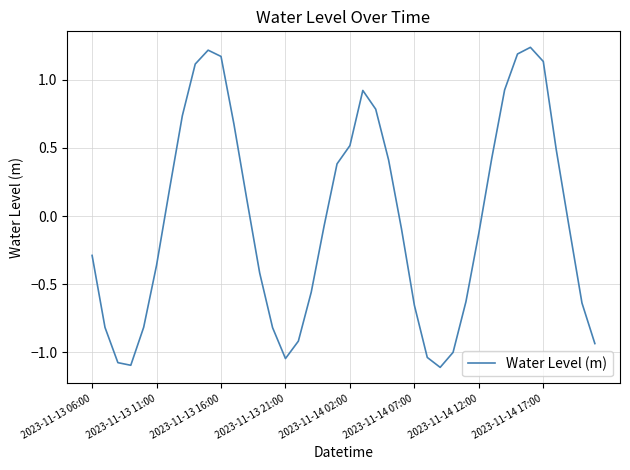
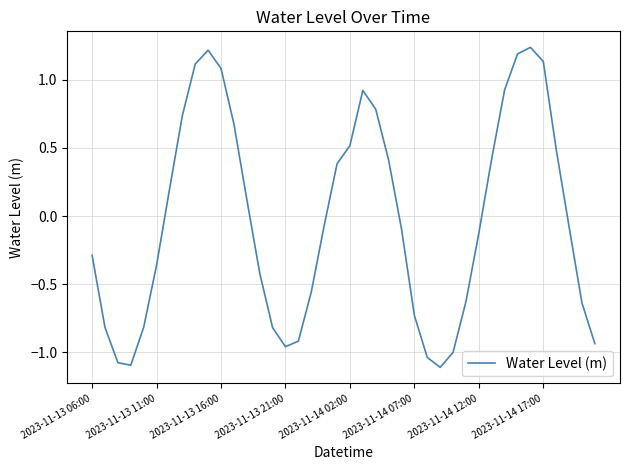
  {
    "2023-11-13 06:00": -0.29,
    "2023-11-13 11:00": -0.36,
-   "2023-11-13 16:00": 1.17,
-   "2023-11-13 21:00": -1.05,
+   "2023-11-13 16:00": 1.08,
+   "2023-11-13 21:00": -0.96,
    "2023-11-14 02:00": 0.52,
-   "2023-11-14 07:00": -0.65,
+   "2023-11-14 07:00": -0.73,
    "2023-11-14 12:00": -0.12,
    "2023-11-14 17:00": 1.13
  }
